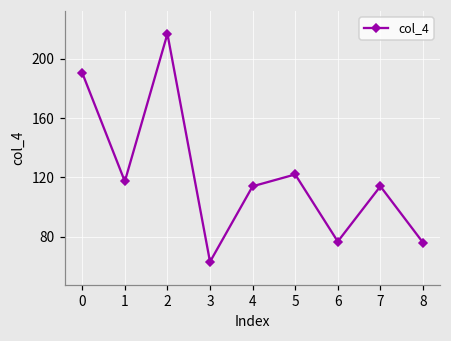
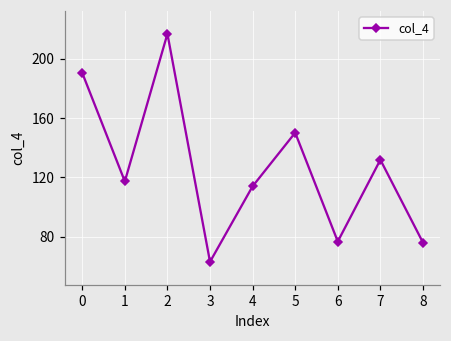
  {
    "0": 191,
    "1": 117,
    "2": 217,
    "3": 63,
    "4": 114,
-   "5": 122,
+   "5": 150,
    "6": 77,
-   "7": 114,
+   "7": 132,
    "8": 76
  }
